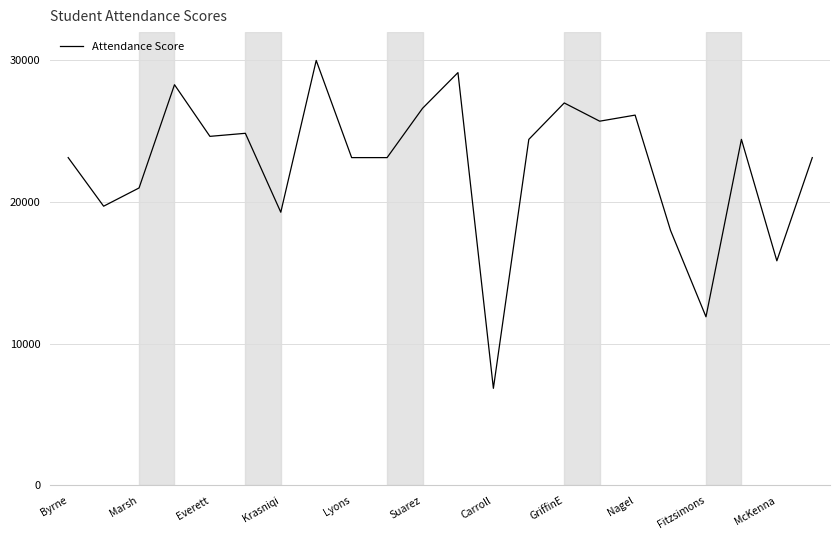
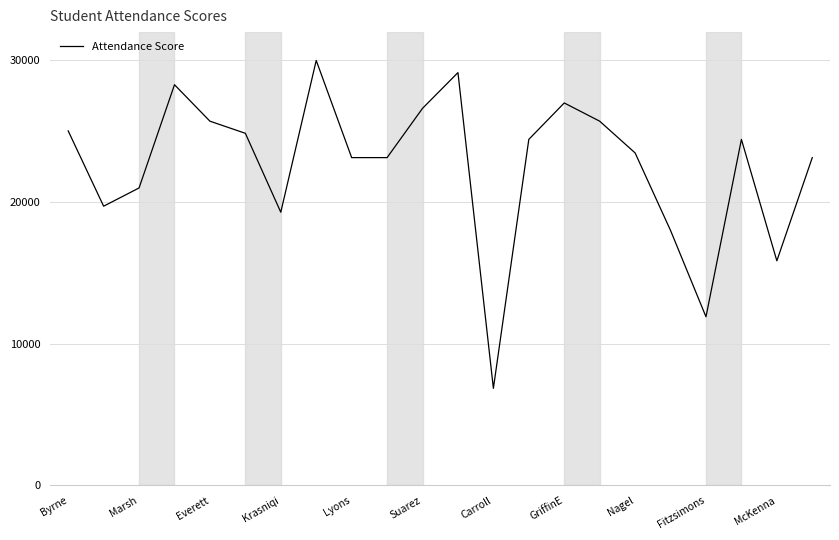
  {
-   "Byrne": 23100,
+   "Byrne": 25000,
    "Marsh": 21000,
-   "Everett": 24600,
+   "Everett": 25700,
    "Krasniqi": 19300,
    "Lyons": 23100,
    "Suarez": 26600,
    "Carroll": 6900,
    "GriffinE": 27000,
-   "Nagel": 26100,
+   "Nagel": 23500,
    "Fitzsimons": 11900,
    "McKenna": 15900
  }
